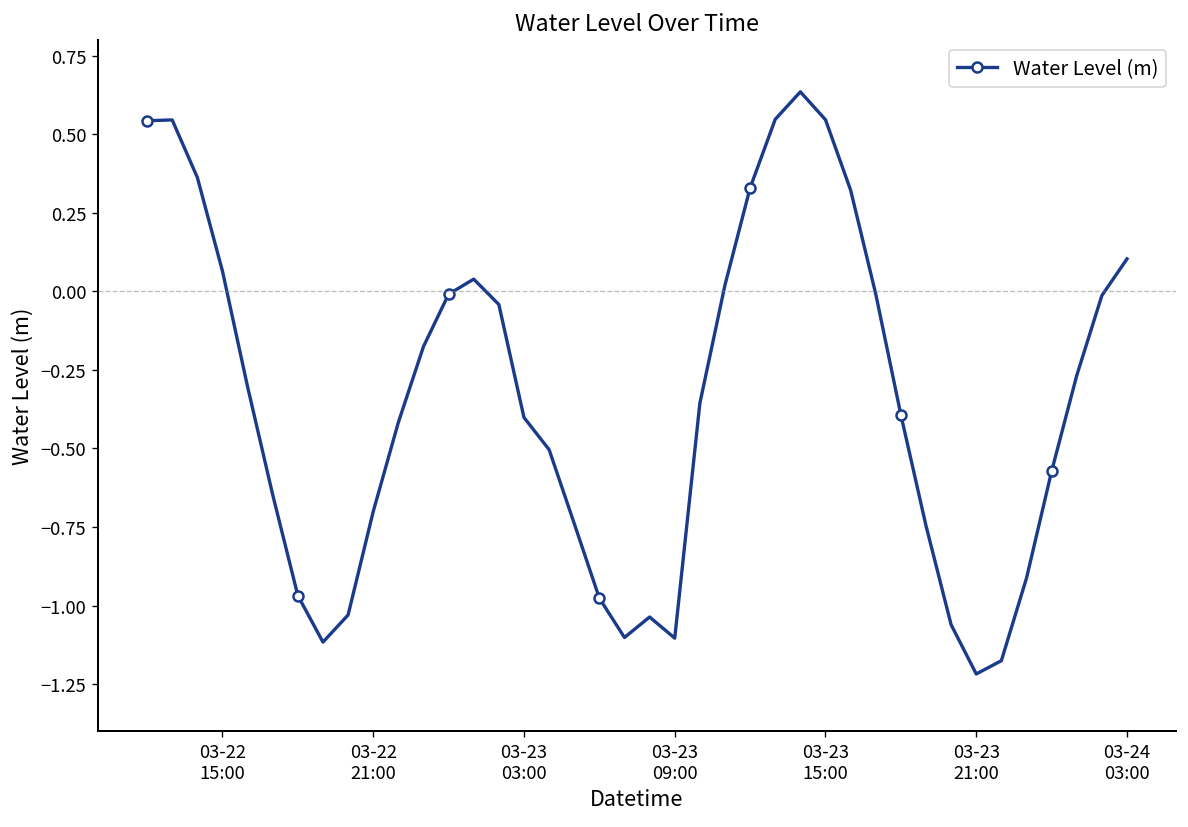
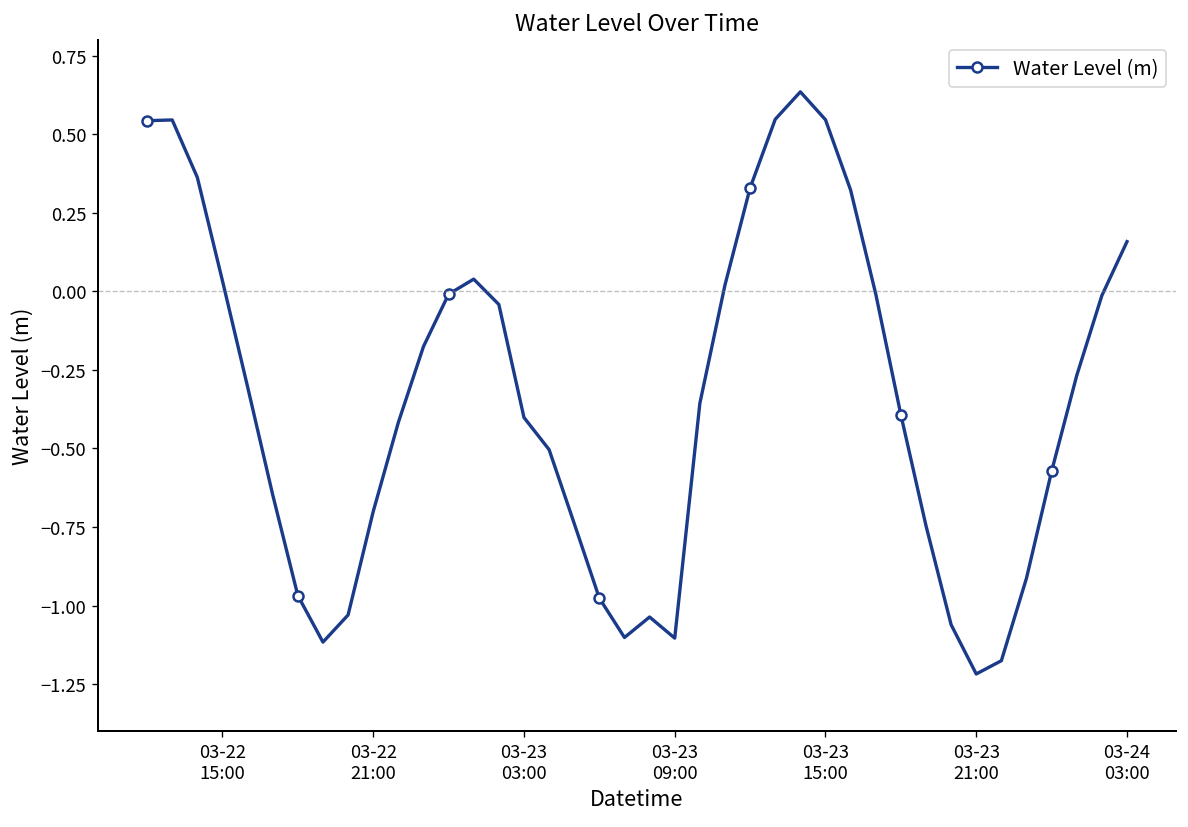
  {
-   "03-22 15:00": 0.06,
+   "03-22 15:00": 0.03,
    "03-22 21:00": -0.70,
    "03-23 03:00": -0.40,
    "03-23 09:00": -1.10,
    "03-23 15:00": 0.55,
    "03-23 21:00": -1.22,
-   "03-24 03:00": 0.10
+   "03-24 03:00": 0.16
  }
